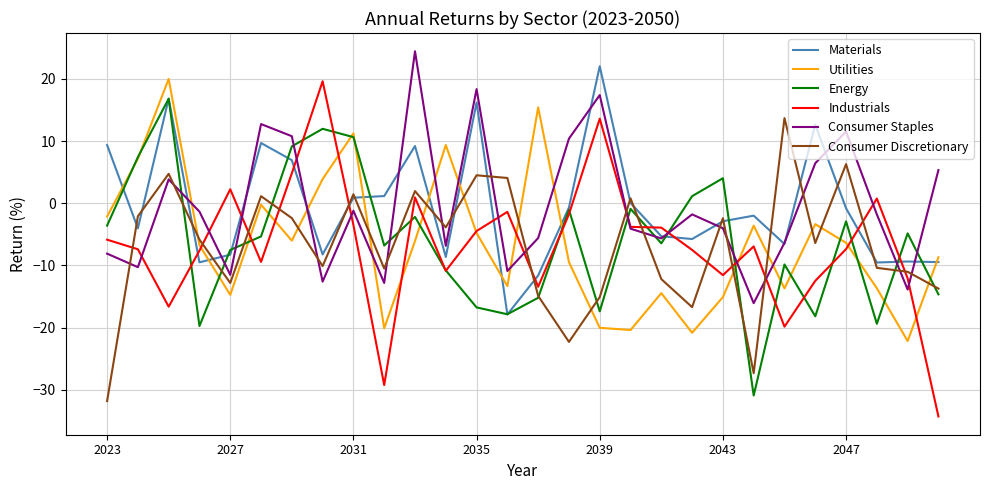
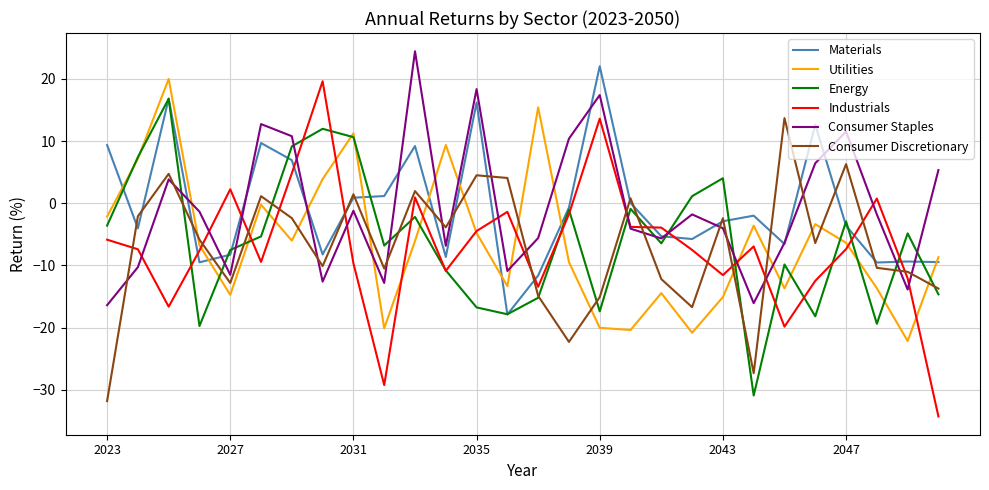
  {
    "Materials": {
      "2023": 9,
      "2027": -8,
      "2031": 1,
      "2035": 16,
      "2039": 22,
      "2043": -3,
-     "2047": -1
+     "2047": -4
    },
    "Utilities": {
      "2023": -2,
      "2027": -15,
      "2031": 11,
      "2039": -20,
      "2043": -15,
      "2047": -6
    },
    "Energy": {
      "2023": -4,
      "2027": -8,
      "2031": 11,
      "2035": -17,
      "2039": -17,
      "2043": 4,
      "2047": -3
    },
    "Industrials": {
      "2023": -6,
      "2027": 2,
-     "2031": -3,
+     "2031": -10,
      "2039": 14,
      "2043": -12,
      "2047": -7
    },
    "Consumer Staples": {
-     "2023": -8,
+     "2023": -16,
      "2027": -12,
      "2031": -1,
      "2035": 18,
      "2039": 17,
      "2043": -4
    },
    "Consumer Discretionary": {
      "2023": -32,
      "2027": -13,
      "2031": 1,
      "2035": 5,
      "2039": -15,
      "2043": -2,
      "2047": 6
    }
  }
